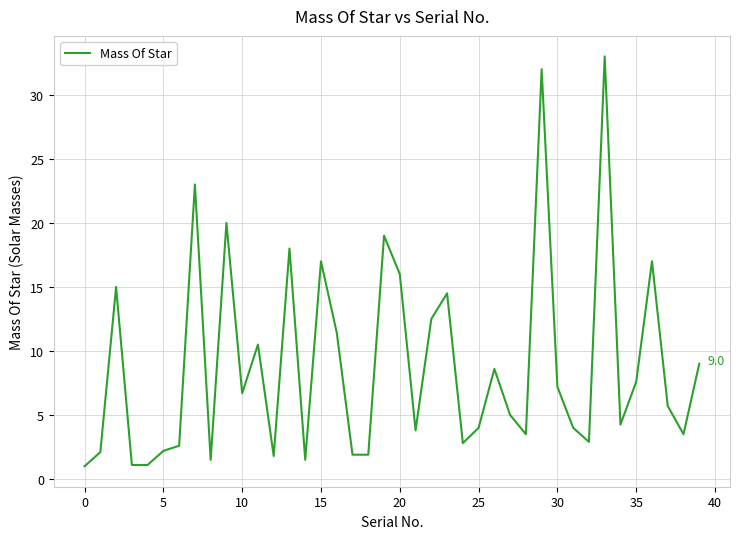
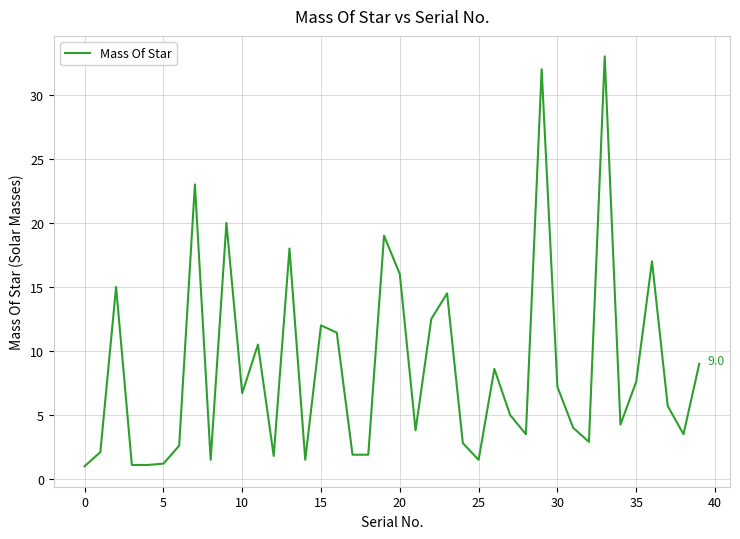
  {
    "0": 1.0,
-   "5": 2.2,
+   "5": 1.2,
    "10": 6.7,
-   "15": 17,
+   "15": 12,
    "20": 16.0,
-   "25": 4.0,
+   "25": 1.5,
    "30": 7.2,
    "35": 7.6
  }
